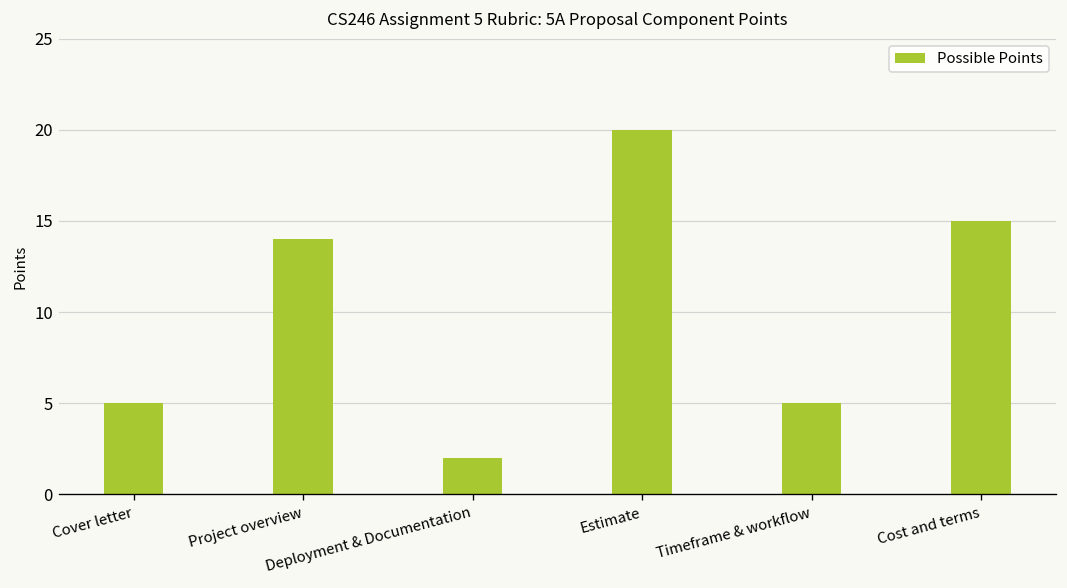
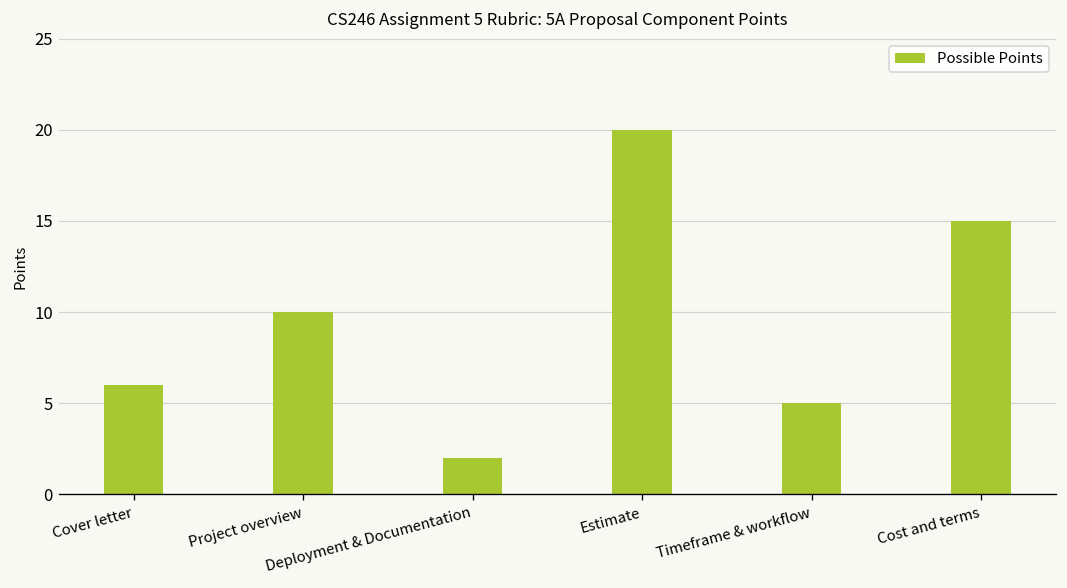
  {
-   "Cover letter": 5,
-   "Project overview": 14,
+   "Cover letter": 6,
+   "Project overview": 10,
    "Deployment & Documentation": 2,
    "Estimate": 20,
    "Timeframe & workflow": 5,
    "Cost and terms": 15
  }
